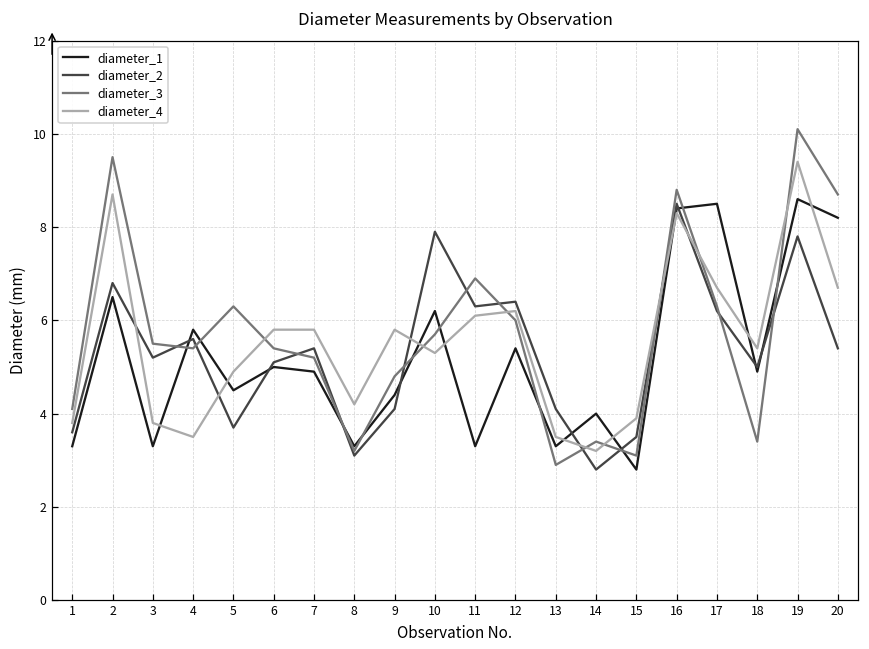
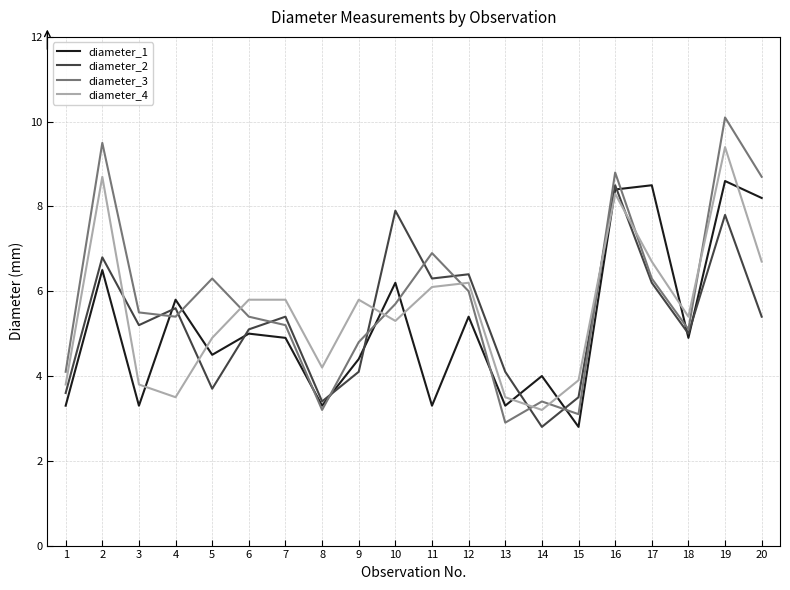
  {
    "diameter_1": {
      "1": 3.3,
      "2": 6.5,
      "3": 3.3,
      "4": 5.8,
      "5": 4.5,
      "6": 5.0,
      "7": 4.9,
      "8": 3.3,
      "9": 4.4,
      "10": 6.2,
      "11": 3.3,
      "12": 5.4,
      "13": 3.3,
      "14": 4.0,
      "15": 2.8,
      "16": 8.4,
      "17": 8.5,
      "18": 4.9,
      "19": 8.6,
      "20": 8.2
    },
    "diameter_2": {
      "1": 3.6,
      "2": 6.8,
      "3": 5.2,
      "4": 5.6,
      "5": 3.7,
      "6": 5.1,
      "7": 5.4,
-     "8": 3.1,
+     "8": 3.4,
      "9": 4.1,
      "10": 7.9,
      "11": 6.3,
      "12": 6.4,
      "13": 4.1,
      "14": 2.8,
      "15": 3.5,
      "16": 8.5,
      "17": 6.2,
      "18": 5.0,
      "19": 7.8,
      "20": 5.4
    },
    "diameter_3": {
      "1": 4.1,
      "2": 9.5,
      "3": 5.5,
      "4": 5.4,
      "5": 6.3,
      "6": 5.4,
      "7": 5.2,
      "8": 3.2,
      "9": 4.8,
      "10": 5.7,
      "11": 6.9,
      "12": 6.0,
      "13": 2.9,
      "14": 3.4,
      "15": 3.1,
      "16": 8.8,
      "17": 6.3,
-     "18": 3.4,
+     "18": 5.1,
      "19": 10.1,
      "20": 8.7
    },
    "diameter_4": {
      "1": 3.8,
      "2": 8.7,
      "3": 3.8,
      "4": 3.5,
      "5": 4.9,
      "6": 5.8,
      "7": 5.8,
      "8": 4.2,
      "9": 5.8,
      "10": 5.3,
      "11": 6.1,
      "12": 6.2,
      "13": 3.5,
      "14": 3.2,
      "15": 3.9,
      "16": 8.3,
      "17": 6.7,
      "18": 5.4,
      "19": 9.4,
      "20": 6.7
    }
  }
